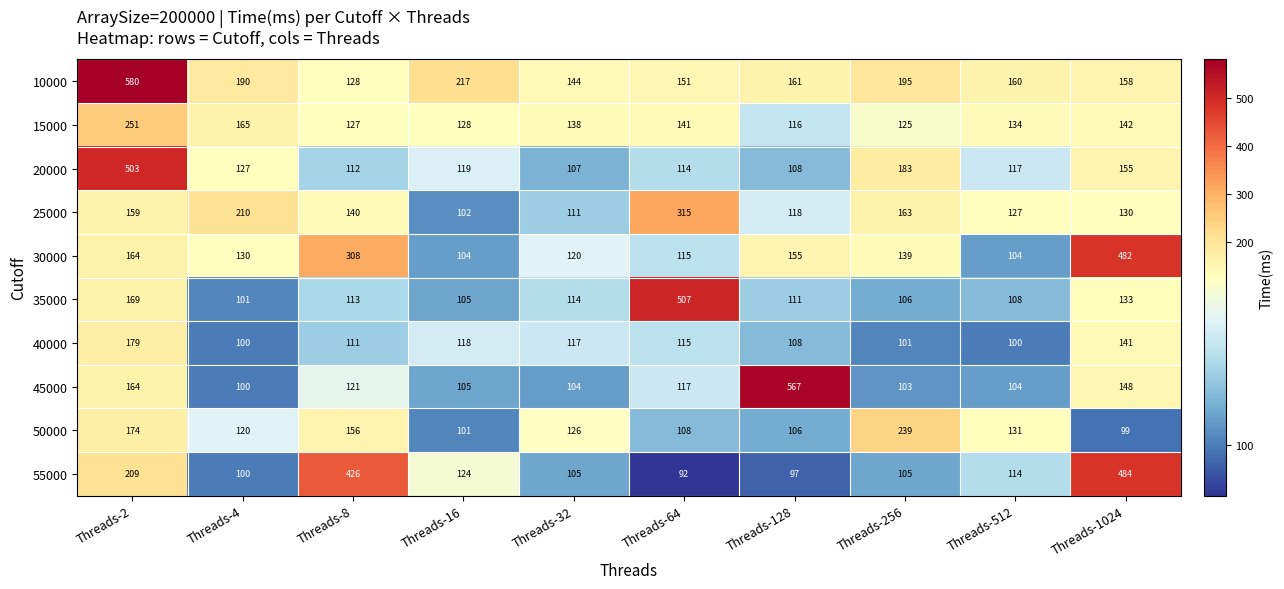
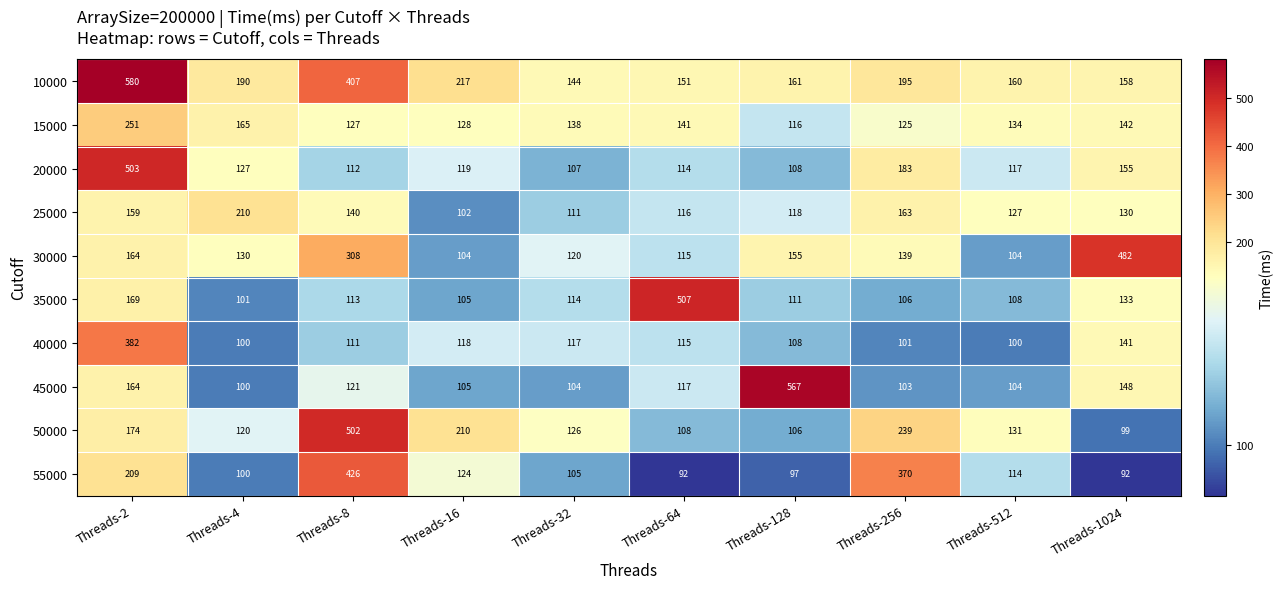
  {
    "10000": {
      "Threads-2": 580,
      "Threads-4": 190,
-     "Threads-8": 128,
+     "Threads-8": 407,
      "Threads-16": 217,
      "Threads-32": 144,
      "Threads-64": 151,
      "Threads-128": 161,
      "Threads-256": 195,
      "Threads-512": 160,
      "Threads-1024": 158
    },
    "15000": {
      "Threads-2": 251,
      "Threads-4": 165,
      "Threads-8": 127,
      "Threads-16": 128,
      "Threads-32": 138,
      "Threads-64": 141,
      "Threads-128": 116,
      "Threads-256": 125,
      "Threads-512": 134,
      "Threads-1024": 142
    },
    "20000": {
      "Threads-2": 503,
      "Threads-4": 127,
      "Threads-8": 112,
      "Threads-16": 119,
      "Threads-32": 107,
      "Threads-64": 114,
      "Threads-128": 108,
      "Threads-256": 183,
      "Threads-512": 117,
      "Threads-1024": 155
    },
    "25000": {
      "Threads-2": 159,
      "Threads-4": 210,
      "Threads-8": 140,
      "Threads-16": 102,
      "Threads-32": 111,
-     "Threads-64": 315,
+     "Threads-64": 116,
      "Threads-128": 118,
      "Threads-256": 163,
      "Threads-512": 127,
      "Threads-1024": 130
    },
    "30000": {
      "Threads-2": 164,
      "Threads-4": 130,
      "Threads-8": 308,
      "Threads-16": 104,
      "Threads-32": 120,
      "Threads-64": 115,
      "Threads-128": 155,
      "Threads-256": 139,
      "Threads-512": 104,
      "Threads-1024": 482
    },
    "35000": {
      "Threads-2": 169,
      "Threads-4": 101,
      "Threads-8": 113,
      "Threads-16": 105,
      "Threads-32": 114,
      "Threads-64": 507,
      "Threads-128": 111,
      "Threads-256": 106,
      "Threads-512": 108,
      "Threads-1024": 133
    },
    "40000": {
-     "Threads-2": 179,
+     "Threads-2": 382,
      "Threads-4": 100,
      "Threads-8": 111,
      "Threads-16": 118,
      "Threads-32": 117,
      "Threads-64": 115,
      "Threads-128": 108,
      "Threads-256": 101,
      "Threads-512": 100,
      "Threads-1024": 141
    },
    "45000": {
      "Threads-2": 164,
      "Threads-4": 100,
      "Threads-8": 121,
      "Threads-16": 105,
      "Threads-32": 104,
      "Threads-64": 117,
      "Threads-128": 567,
      "Threads-256": 103,
      "Threads-512": 104,
      "Threads-1024": 148
    },
    "50000": {
      "Threads-2": 174,
      "Threads-4": 120,
-     "Threads-8": 156,
-     "Threads-16": 101,
+     "Threads-8": 502,
+     "Threads-16": 210,
      "Threads-32": 126,
      "Threads-64": 108,
      "Threads-128": 106,
      "Threads-256": 239,
      "Threads-512": 131,
      "Threads-1024": 99
    },
    "55000": {
      "Threads-2": 209,
      "Threads-4": 100,
      "Threads-8": 426,
      "Threads-16": 124,
      "Threads-32": 105,
      "Threads-64": 92,
      "Threads-128": 97,
-     "Threads-256": 105,
+     "Threads-256": 370,
      "Threads-512": 114,
-     "Threads-1024": 484
+     "Threads-1024": 92
    }
  }
